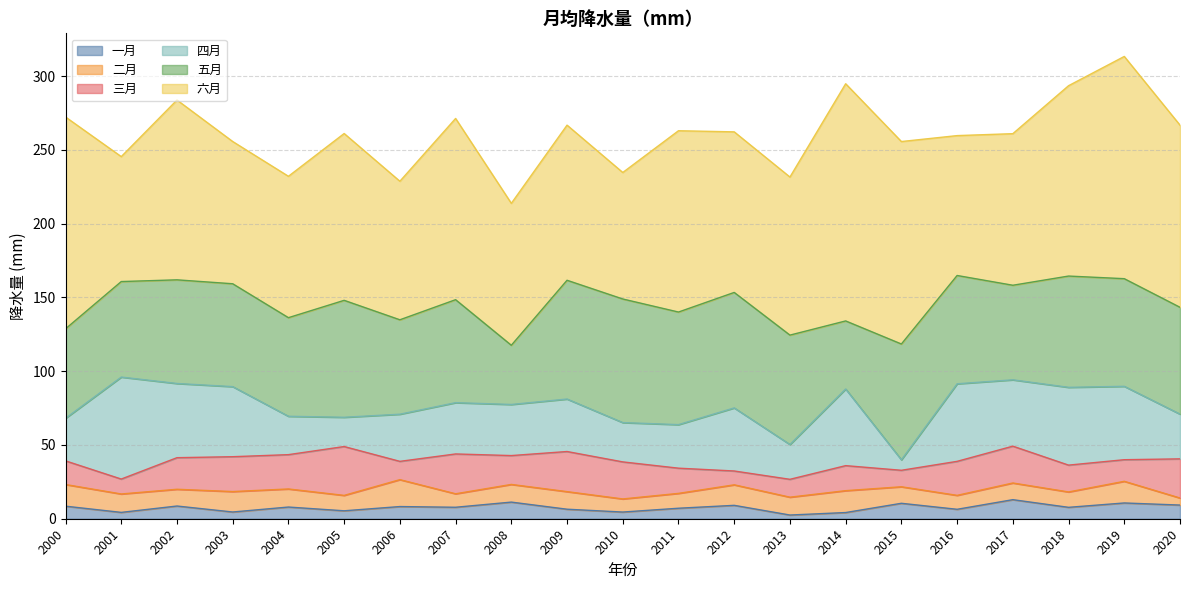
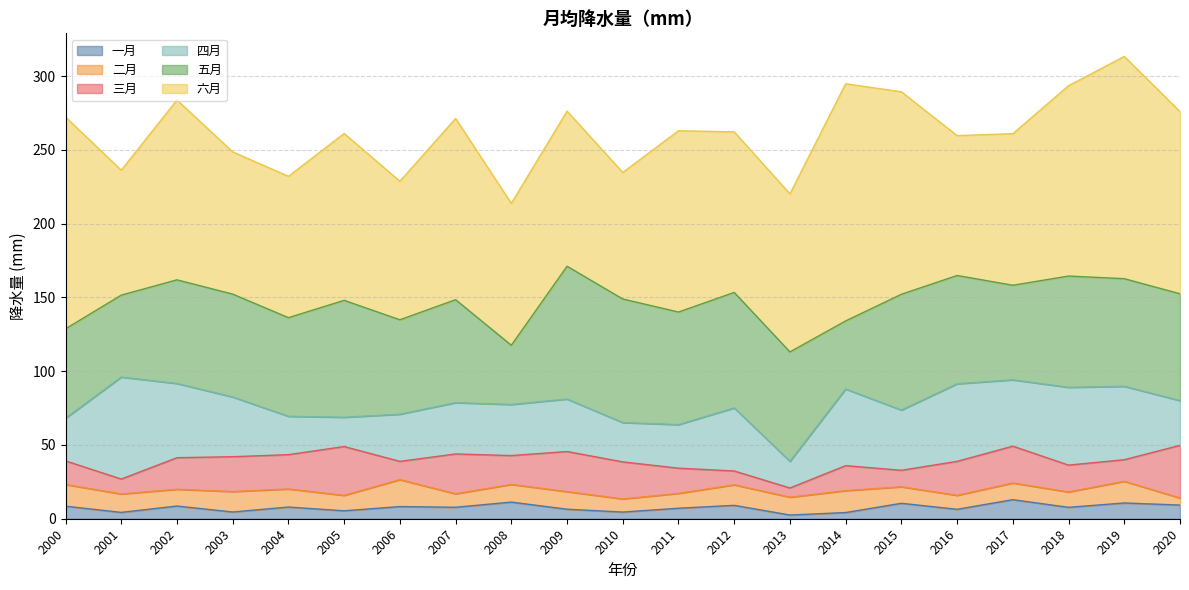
  {
    "一月": {
      "2000": 9,
      "2001": 4,
      "2002": 9,
      "2003": 5,
      "2004": 8,
      "2005": 5,
      "2006": 8,
      "2007": 8,
      "2008": 11,
      "2009": 6,
      "2010": 5,
      "2011": 7,
      "2012": 9,
      "2013": 3,
      "2014": 4,
      "2015": 10,
      "2016": 6,
      "2017": 13,
      "2018": 8,
      "2019": 11,
      "2020": 9
    },
    "三月": {
      "2000": 16,
      "2001": 10,
      "2002": 21,
      "2003": 24,
      "2004": 23,
      "2005": 33,
      "2006": 12,
      "2007": 27,
      "2008": 20,
      "2009": 27,
      "2010": 25,
      "2011": 17,
      "2012": 9,
-     "2013": 12,
+     "2013": 6,
      "2014": 17,
      "2015": 11,
      "2016": 23,
      "2017": 25,
      "2018": 18,
      "2019": 15,
-     "2020": 27
+     "2020": 36
    },
    "四月": {
      "2000": 29,
      "2001": 69,
      "2002": 50,
-     "2003": 47,
+     "2003": 40,
      "2004": 26,
      "2005": 20,
      "2006": 32,
      "2007": 35,
      "2008": 35,
      "2009": 36,
      "2010": 27,
      "2011": 30,
      "2012": 43,
-     "2013": 24,
+     "2013": 18,
      "2014": 52,
-     "2015": 7,
+     "2015": 41,
      "2016": 53,
      "2017": 45,
      "2018": 53,
      "2019": 50,
      "2020": 30
    },
    "五月": {
      "2000": 61,
-     "2001": 65,
+     "2001": 56,
      "2002": 70,
      "2003": 70,
      "2004": 67,
      "2005": 79,
      "2006": 64,
      "2007": 70,
      "2008": 40,
-     "2009": 81,
+     "2009": 90,
      "2010": 84,
      "2011": 76,
      "2012": 78,
      "2013": 74,
      "2014": 46,
      "2015": 78,
      "2016": 73,
      "2017": 64,
      "2018": 75,
      "2019": 73,
      "2020": 72
    }
  }
